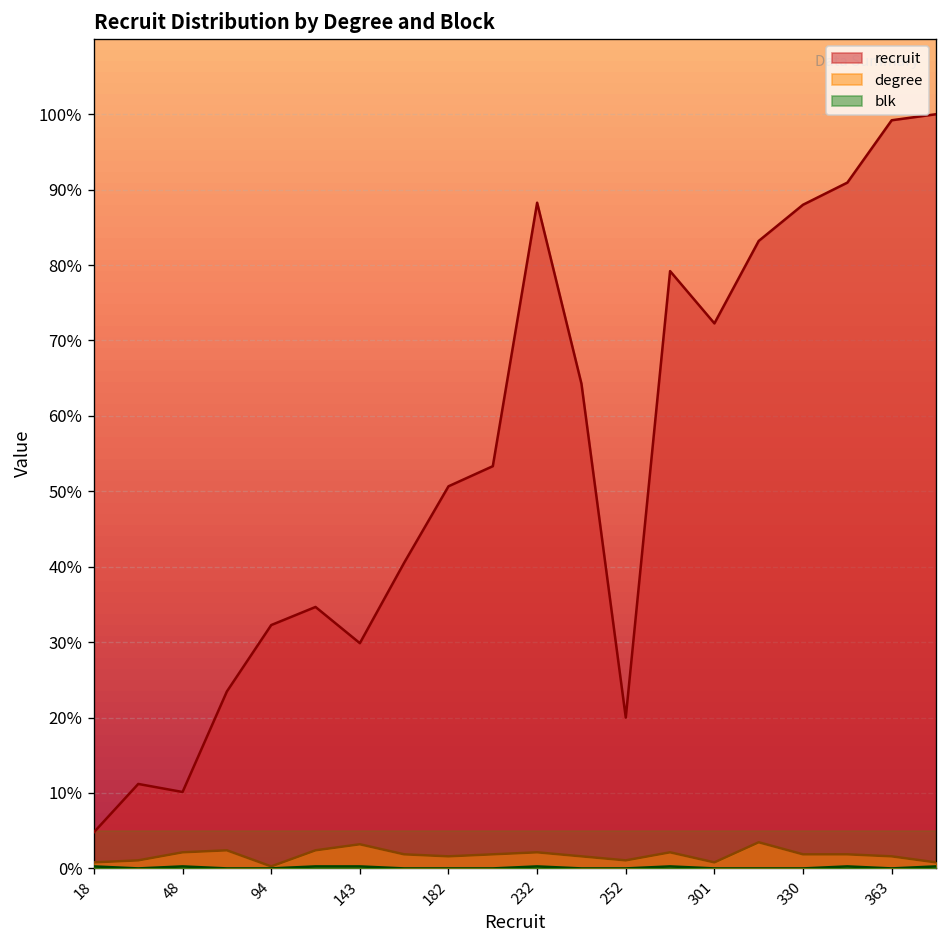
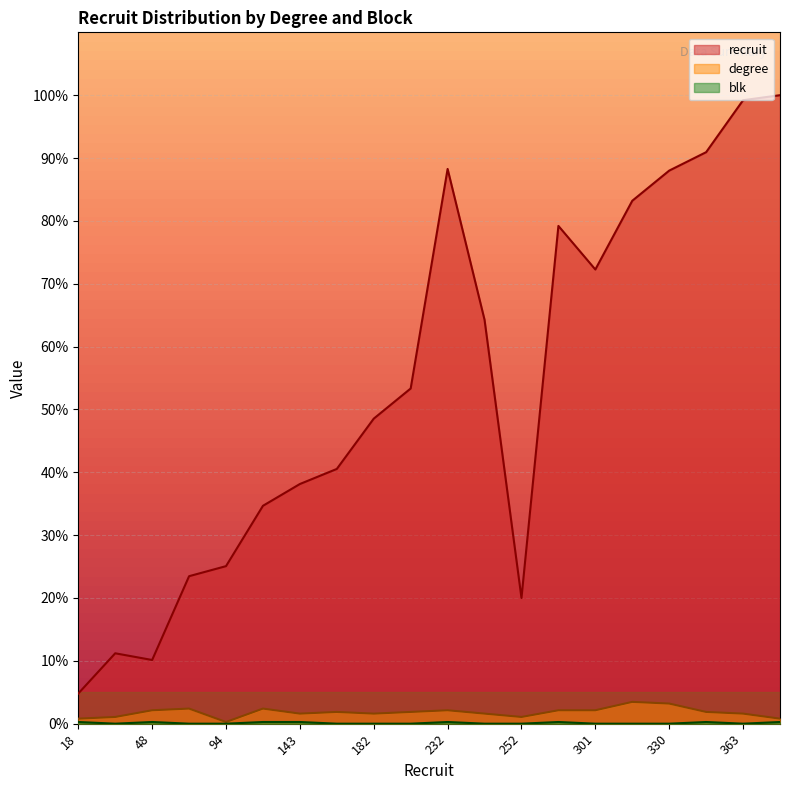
  {
    "recruit": {
      "18": "5%",
      "48": "10%",
-     "94": "32%",
-     "143": "30%",
-     "182": "51%",
+     "94": "25%",
+     "143": "38%",
+     "182": "49%",
      "232": "88%",
      "252": "20%",
      "301": "72%",
      "330": "88%",
      "363": "99%"
    },
    "degree": {
      "18": "1%",
      "48": "2%",
-     "143": "3%",
+     "143": "2%",
      "182": "2%",
      "232": "2%",
      "252": "1%",
-     "301": "1%",
-     "330": "2%",
+     "301": "2%",
+     "330": "3%",
      "363": "2%"
    },
    "blk": {
      "18": "0%",
      "48": "0%",
      "143": "0%",
      "182": "0%",
      "232": "0%",
      "252": "0%",
      "301": "0%",
      "330": "0%",
      "363": "0%"
    }
  }
